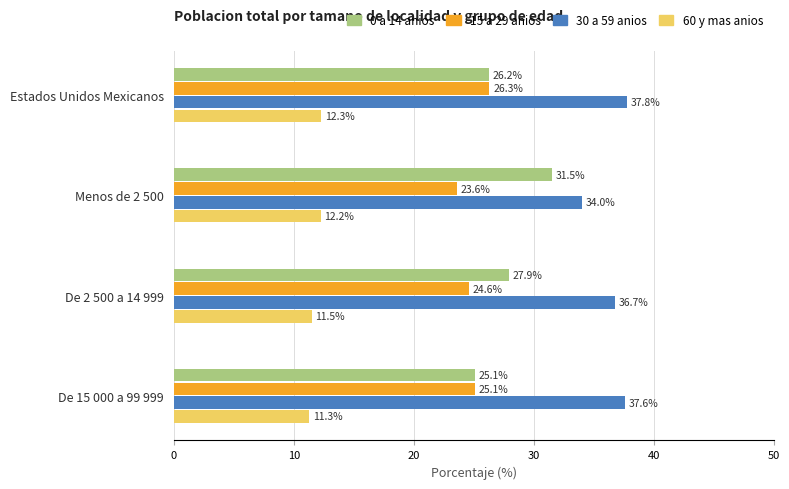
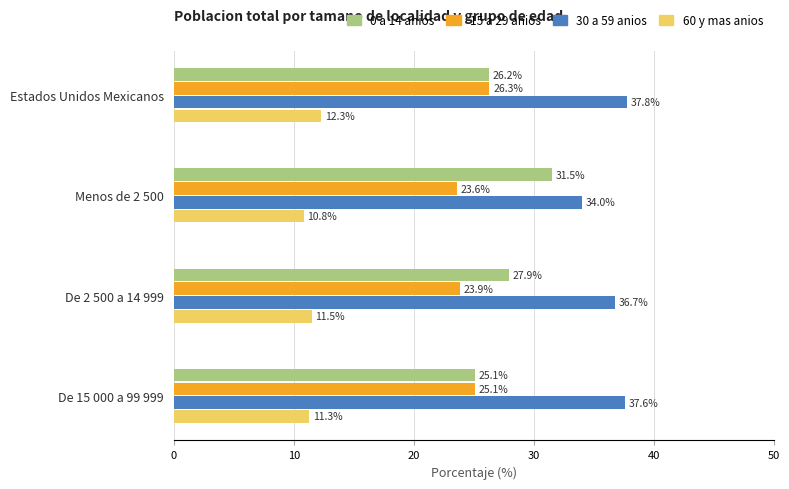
  {
    "0 a 14 anios": {
      "Estados Unidos Mexicanos": "26.2%",
      "Menos de 2 500": "31.5%",
      "De 2 500 a 14 999": "27.9%",
      "De 15 000 a 99 999": "25.1%"
    },
    "15 a 29 anios": {
      "Estados Unidos Mexicanos": "26.3%",
      "Menos de 2 500": "23.6%",
-     "De 2 500 a 14 999": "24.6%",
+     "De 2 500 a 14 999": "23.9%",
      "De 15 000 a 99 999": "25.1%"
    },
    "30 a 59 anios": {
      "Estados Unidos Mexicanos": "37.8%",
      "Menos de 2 500": "34.0%",
      "De 2 500 a 14 999": "36.7%",
      "De 15 000 a 99 999": "37.6%"
    },
    "60 y mas anios": {
      "Estados Unidos Mexicanos": "12.3%",
-     "Menos de 2 500": "12.2%",
+     "Menos de 2 500": "10.8%",
      "De 2 500 a 14 999": "11.5%",
      "De 15 000 a 99 999": "11.3%"
    }
  }
